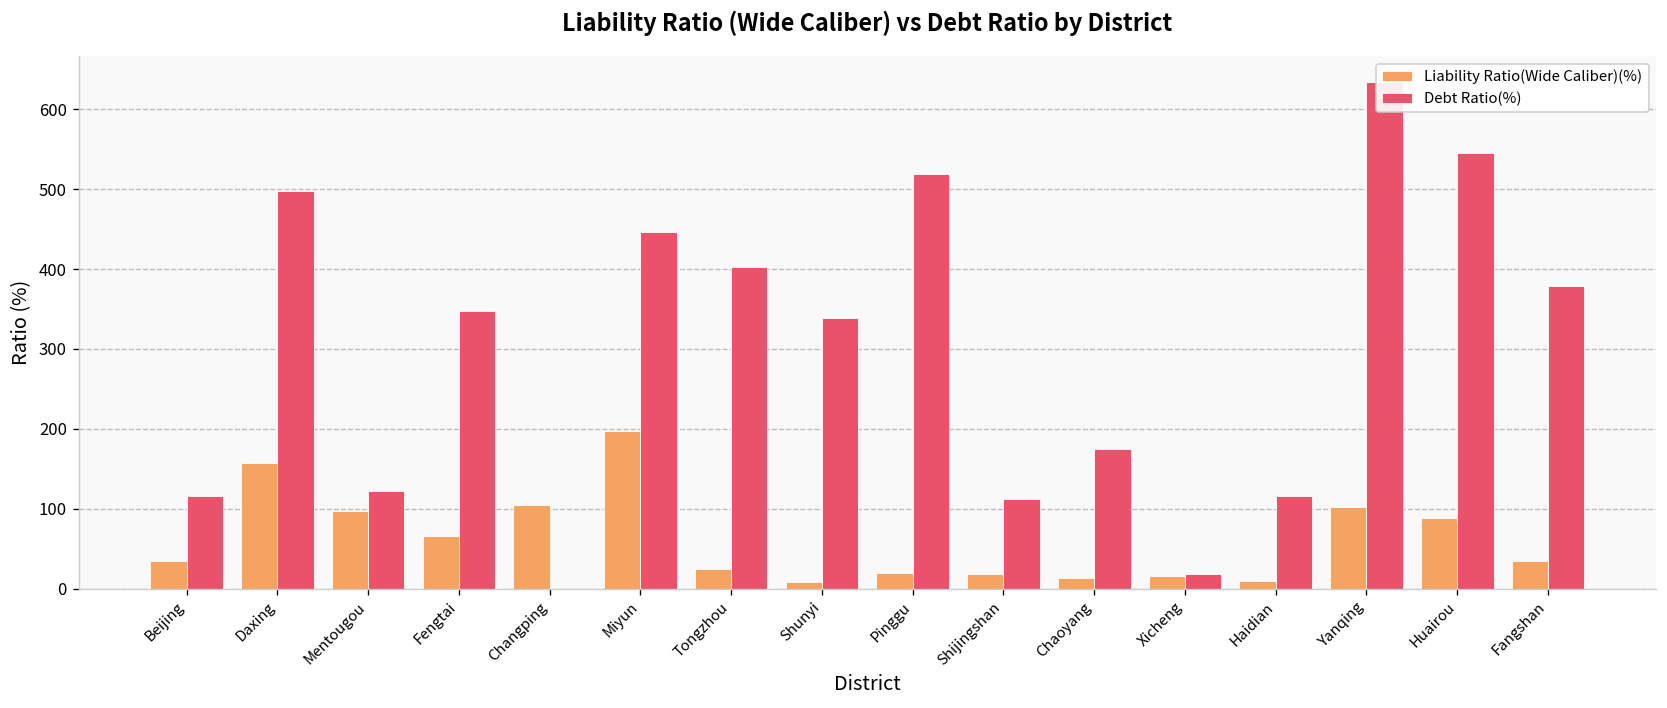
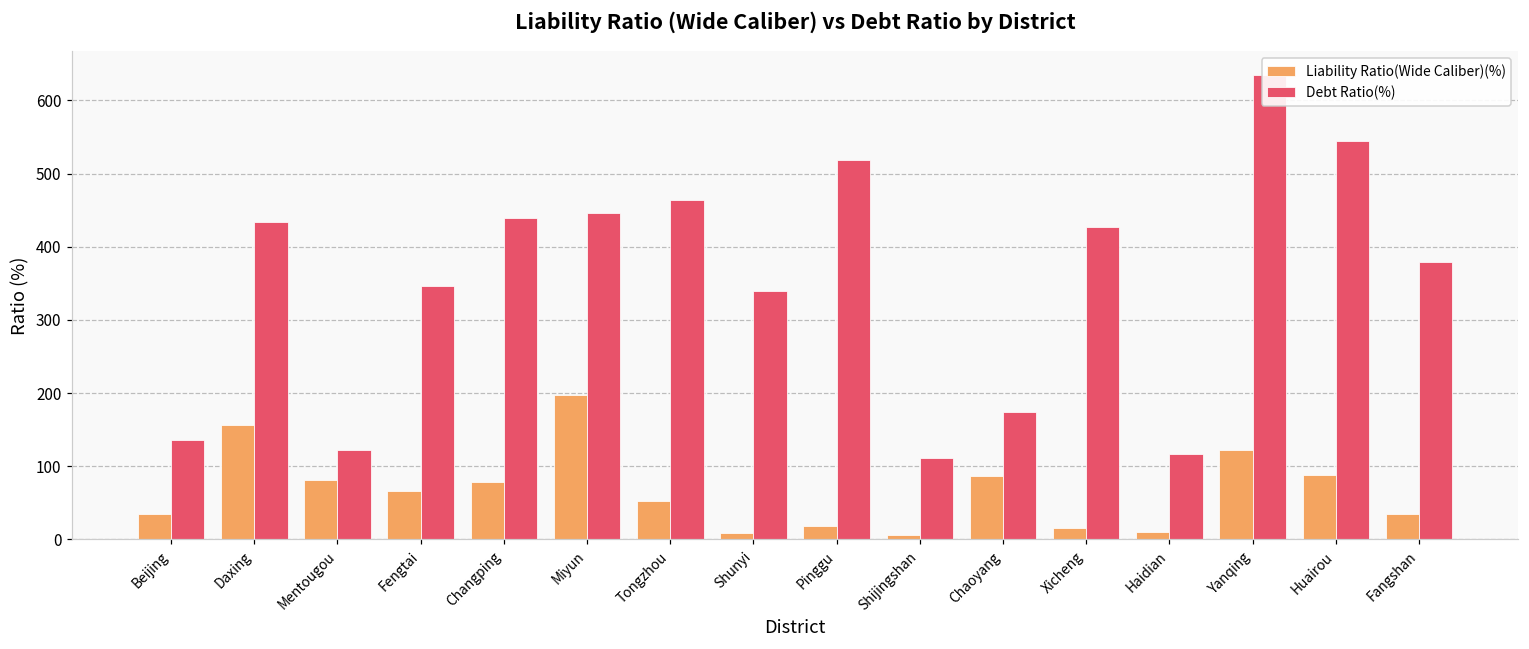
  {
    "Liability Ratio(Wide Caliber)(%)": {
      "Beijing": 30,
      "Daxing": 160,
-     "Mentougou": 100,
+     "Mentougou": 80,
      "Fengtai": 70,
-     "Changping": 100,
+     "Changping": 80,
      "Miyun": 200,
-     "Tongzhou": 20,
+     "Tongzhou": 50,
      "Shunyi": 10,
      "Pinggu": 20,
-     "Shijingshan": 20,
-     "Chaoyang": 10,
+     "Shijingshan": 10,
+     "Chaoyang": 90,
      "Xicheng": 20,
      "Haidian": 10,
-     "Yanqing": 100,
+     "Yanqing": 120,
      "Huairou": 90,
      "Fangshan": 30
    },
    "Debt Ratio(%)": {
-     "Beijing": 120,
-     "Daxing": 500,
+     "Beijing": 140,
+     "Daxing": 430,
      "Mentougou": 120,
      "Fengtai": 350,
-     "Changping": 0,
+     "Changping": 440,
      "Miyun": 450,
-     "Tongzhou": 400,
+     "Tongzhou": 460,
      "Shunyi": 340,
      "Pinggu": 520,
      "Shijingshan": 110,
      "Chaoyang": 170,
-     "Xicheng": 20,
+     "Xicheng": 430,
      "Haidian": 120,
      "Huairou": 540,
      "Fangshan": 380
    }
  }
